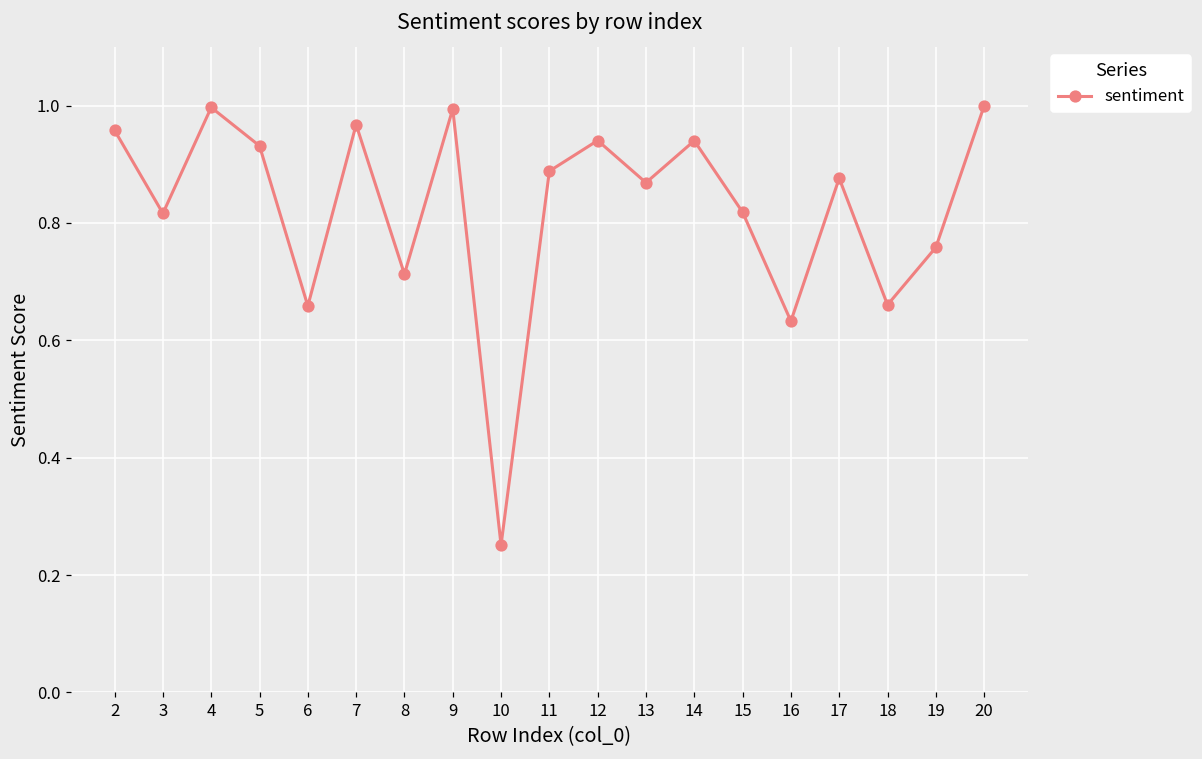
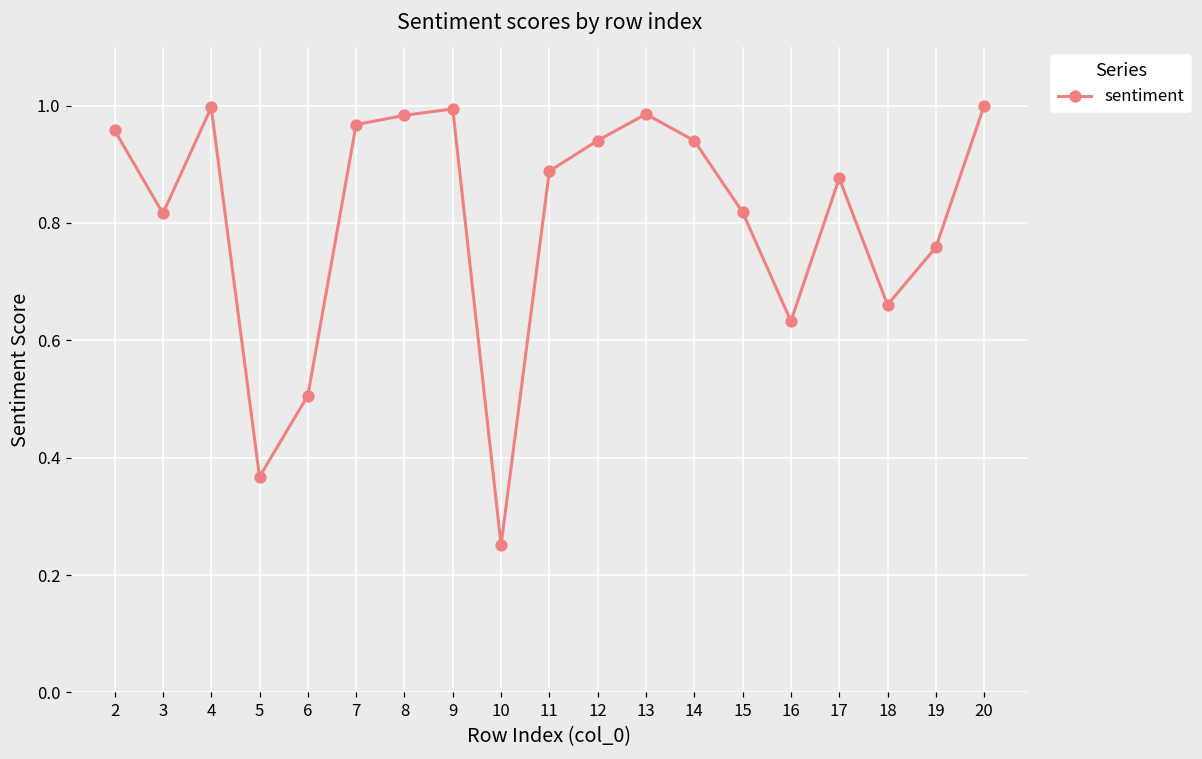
  {
    "2": 0.96,
    "3": 0.82,
    "4": 1.00,
-   "5": 0.93,
-   "6": 0.66,
+   "5": 0.37,
+   "6": 0.51,
    "7": 0.97,
-   "8": 0.71,
+   "8": 0.98,
    "9": 0.99,
    "10": 0.25,
    "11": 0.89,
    "12": 0.94,
-   "13": 0.87,
+   "13": 0.99,
    "14": 0.94,
    "15": 0.82,
    "16": 0.63,
    "17": 0.88,
    "18": 0.66,
    "19": 0.76,
    "20": 1.00
  }
